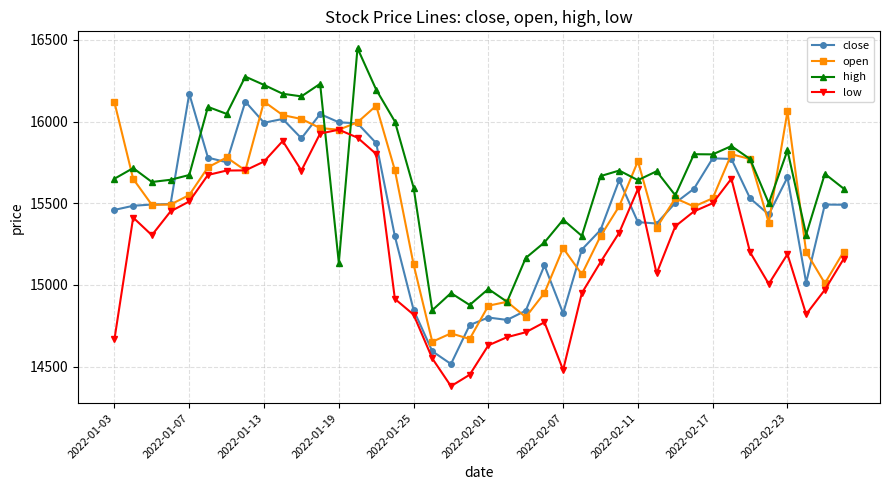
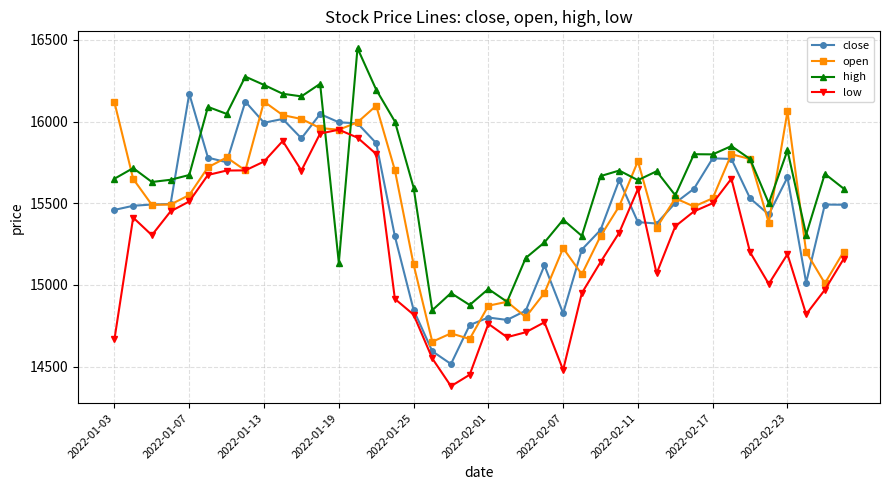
  {
    "close": {
      "2022-01-03": 15460,
      "2022-01-07": 16170,
      "2022-01-13": 15990,
      "2022-01-19": 16000,
      "2022-01-25": 14850,
      "2022-02-01": 14800,
      "2022-02-07": 14830,
      "2022-02-11": 15380,
      "2022-02-17": 15770,
      "2022-02-23": 15660
    },
    "open": {
      "2022-01-03": 16120,
      "2022-01-07": 15550,
      "2022-01-13": 16120,
      "2022-01-25": 15130,
      "2022-02-01": 14870,
      "2022-02-07": 15230,
      "2022-02-11": 15760,
      "2022-02-17": 15530,
      "2022-02-23": 16060
    },
    "high": {
      "2022-01-03": 15650,
      "2022-01-07": 15670,
      "2022-01-13": 16220,
      "2022-01-19": 15140,
      "2022-01-25": 15600,
      "2022-02-01": 14980,
      "2022-02-07": 15400,
      "2022-02-11": 15640,
      "2022-02-17": 15800,
      "2022-02-23": 15820
    },
    "low": {
      "2022-01-03": 14670,
      "2022-01-07": 15510,
      "2022-01-13": 15760,
      "2022-01-25": 14820,
-     "2022-02-01": 14630,
+     "2022-02-01": 14760,
      "2022-02-07": 14480,
      "2022-02-11": 15590,
      "2022-02-17": 15500,
      "2022-02-23": 15190
    }
  }
